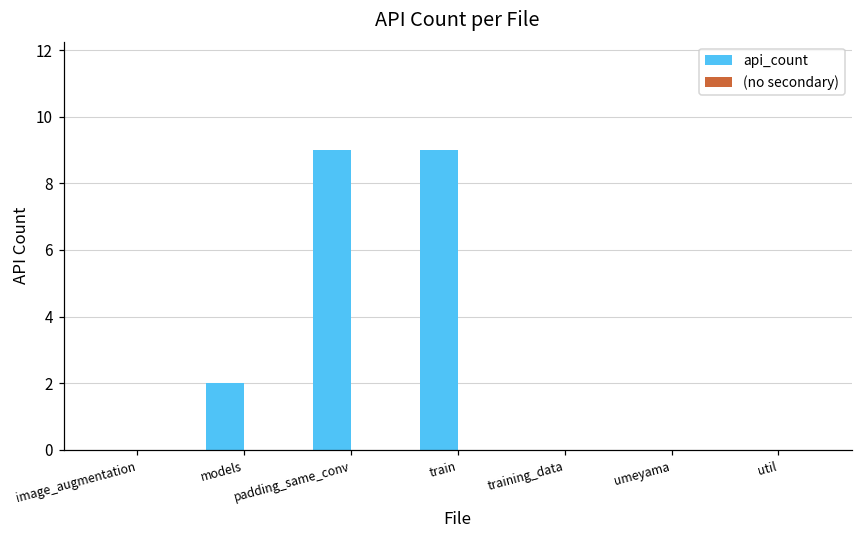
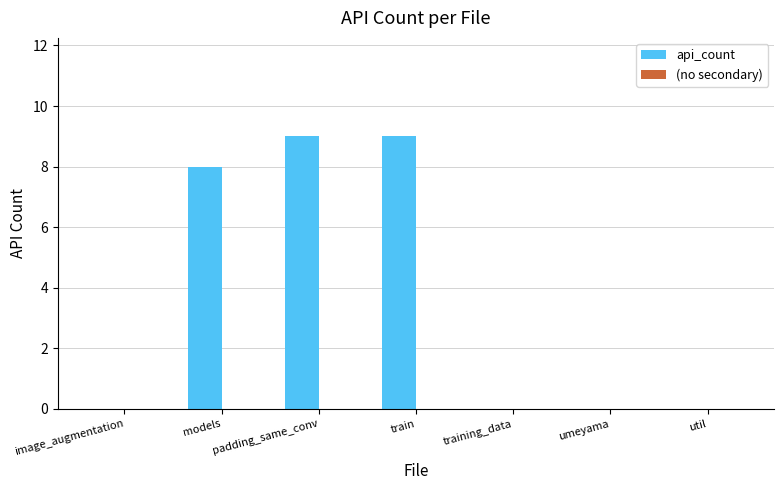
  {
    "api_count": {
      "image_augmentation": 0,
-     "models": 2,
+     "models": 8,
      "padding_same_conv": 9,
      "train": 9,
      "training_data": 0,
      "umeyama": 0,
      "util": 0
    },
    "(no secondary)": {
      "image_augmentation": 0,
      "models": 0,
      "padding_same_conv": 0,
      "train": 0,
      "training_data": 0,
      "umeyama": 0,
      "util": 0
    }
  }
